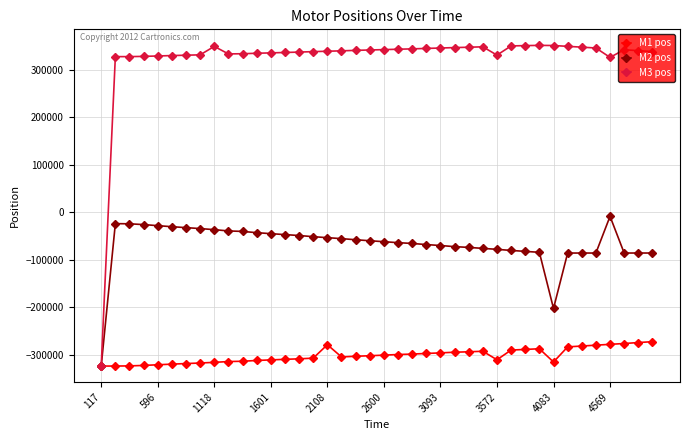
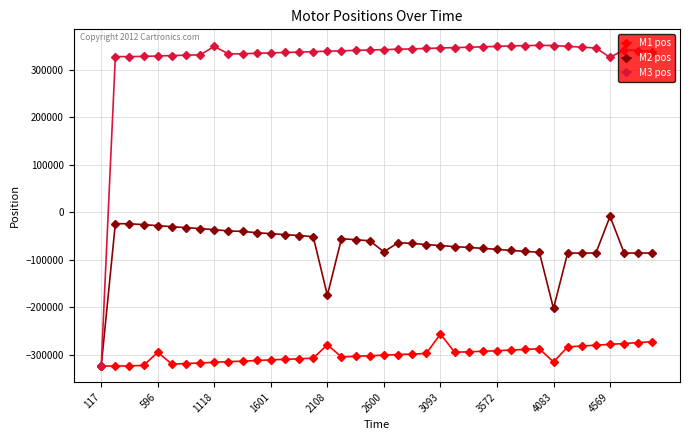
  {
    "M1 pos": {
-     "596": -320000,
+     "596": -290000,
      "1118": -320000,
      "1601": -310000,
      "2108": -280000,
      "2600": -300000,
-     "3093": -300000,
-     "3572": -310000,
+     "3093": -260000,
+     "3572": -290000,
      "4083": -320000,
      "4569": -280000
    },
    "M2 pos": {
      "596": -30000,
      "1118": -40000,
      "1601": -50000,
-     "2108": -50000,
-     "2600": -60000,
+     "2108": -170000,
+     "2600": -80000,
      "3093": -70000,
      "3572": -80000,
      "4083": -200000,
      "4569": -10000
    },
    "M3 pos": {
      "596": 330000,
      "1118": 350000,
      "1601": 330000,
      "2108": 340000,
      "2600": 340000,
      "3093": 350000,
-     "3572": 330000,
+     "3572": 350000,
      "4083": 350000,
      "4569": 330000
    }
  }
